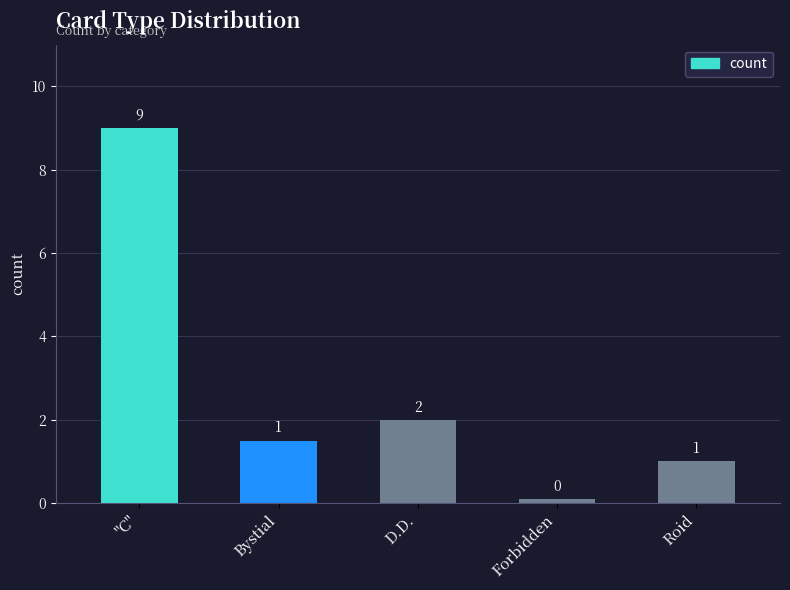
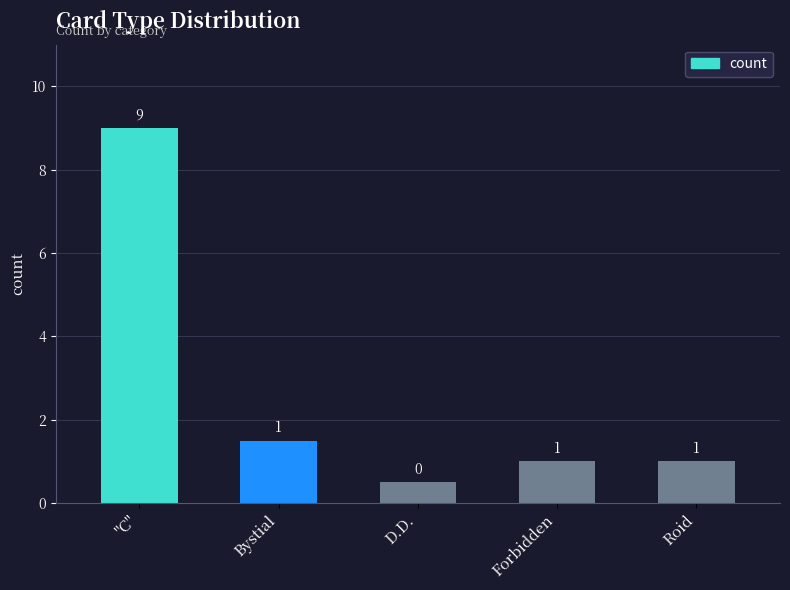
  {
    "\"C\"": 9,
    "Bystial": 1,
-   "D.D.": 2,
-   "Forbidden": 0,
+   "D.D.": 0,
+   "Forbidden": 1,
    "Roid": 1
  }
